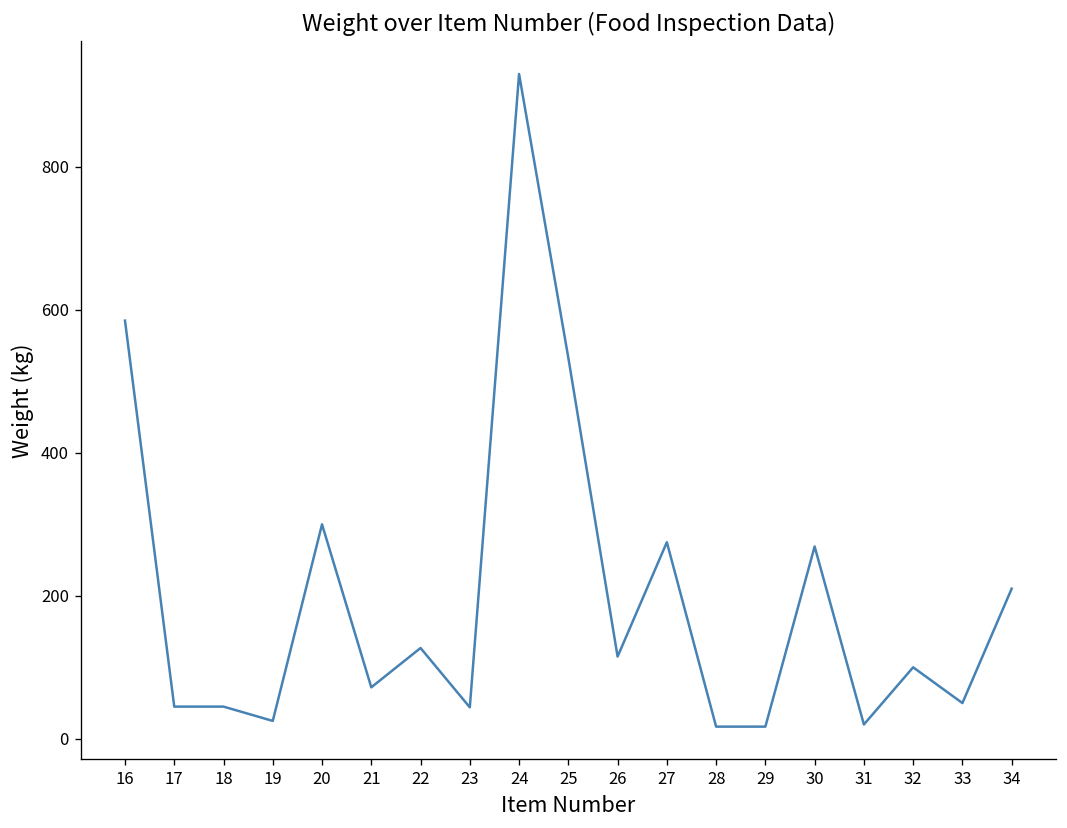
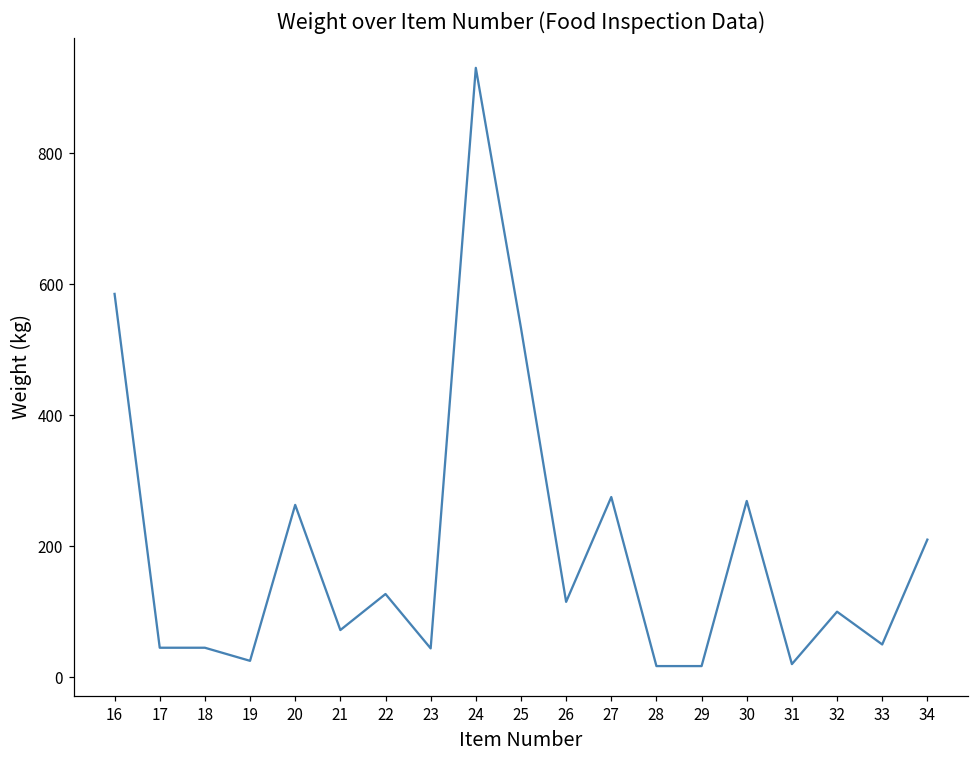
  {
    "16": 590,
    "17": 50,
    "18": 50,
    "19": 30,
-   "20": 300,
+   "20": 260,
    "21": 70,
    "22": 130,
    "23": 40,
    "24": 930,
    "25": 530,
    "26": 120,
    "27": 280,
    "28": 20,
    "29": 20,
    "30": 270,
    "31": 20,
    "32": 100,
    "33": 50,
    "34": 210
  }
